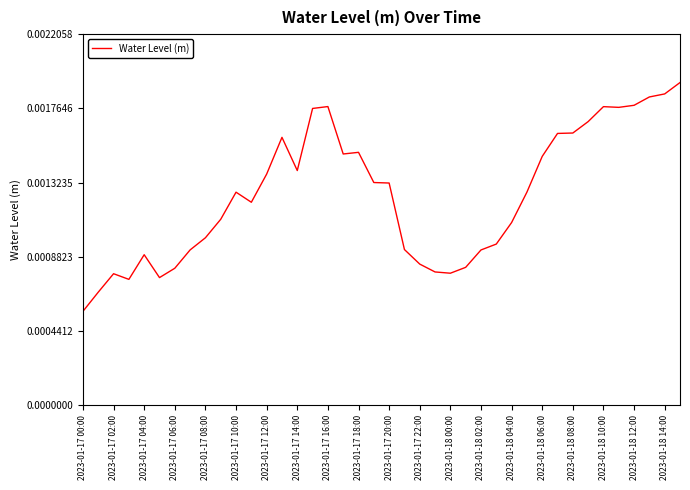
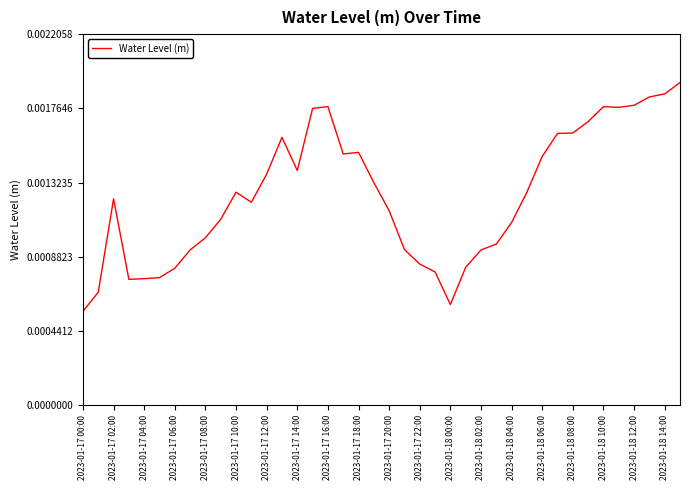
  {
    "2023-01-17 00:00": 0.00056,
-   "2023-01-17 02:00": 0.00078,
-   "2023-01-17 04:00": 0.00089,
+   "2023-01-17 02:00": 0.00123,
+   "2023-01-17 04:00": 0.00075,
    "2023-01-17 06:00": 0.00081,
    "2023-01-17 08:00": 0.00099,
    "2023-01-17 10:00": 0.00127,
    "2023-01-17 12:00": 0.00137,
    "2023-01-17 14:00": 0.00139,
    "2023-01-17 16:00": 0.00178,
    "2023-01-17 18:00": 0.00150,
-   "2023-01-17 20:00": 0.00132,
+   "2023-01-17 20:00": 0.00116,
    "2023-01-17 22:00": 0.00084,
-   "2023-01-18 00:00": 0.00078,
+   "2023-01-18 00:00": 0.00060,
    "2023-01-18 02:00": 0.00092,
    "2023-01-18 04:00": 0.00109,
    "2023-01-18 06:00": 0.00148,
    "2023-01-18 08:00": 0.00162,
    "2023-01-18 10:00": 0.00177,
    "2023-01-18 12:00": 0.00178,
    "2023-01-18 14:00": 0.00185
  }
